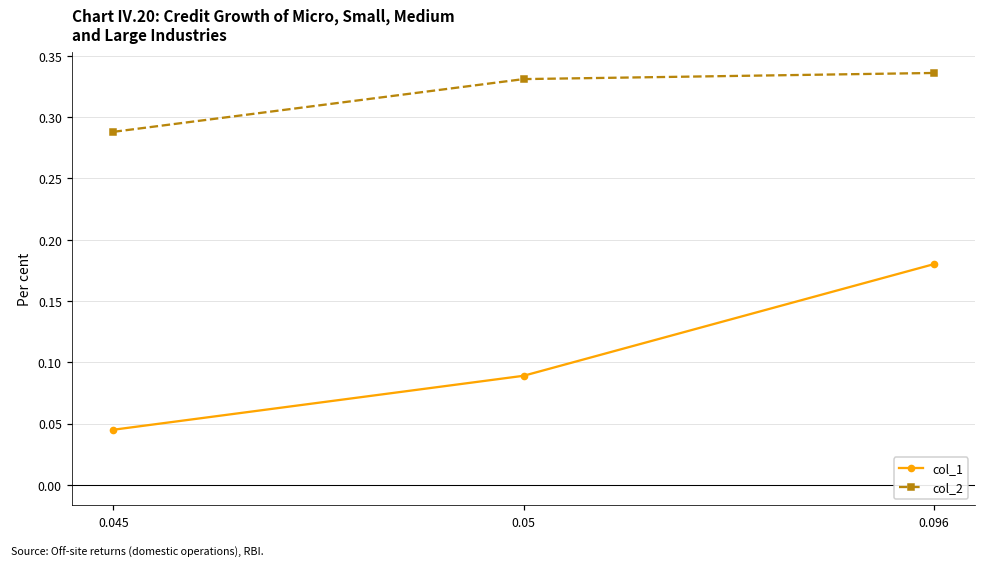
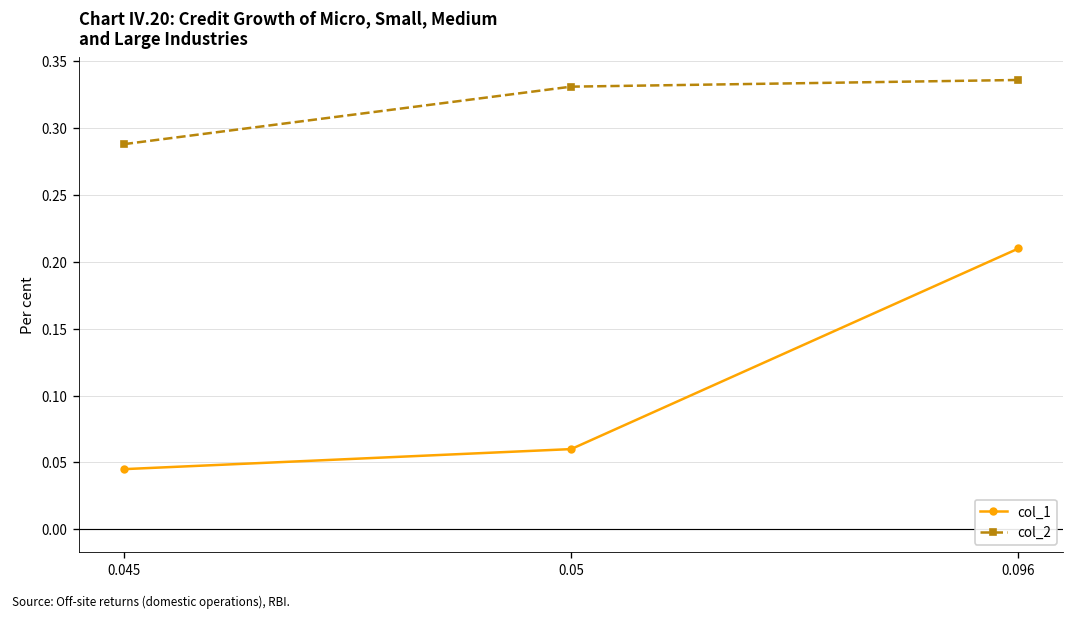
  {
    "col_1": {
      "0.045": 0.045,
-     "0.05": 0.089,
-     "0.096": 0.18
+     "0.05": 0.060,
+     "0.096": 0.21
    },
    "col_2": {
      "0.045": 0.288,
      "0.05": 0.331,
      "0.096": 0.336
    }
  }
